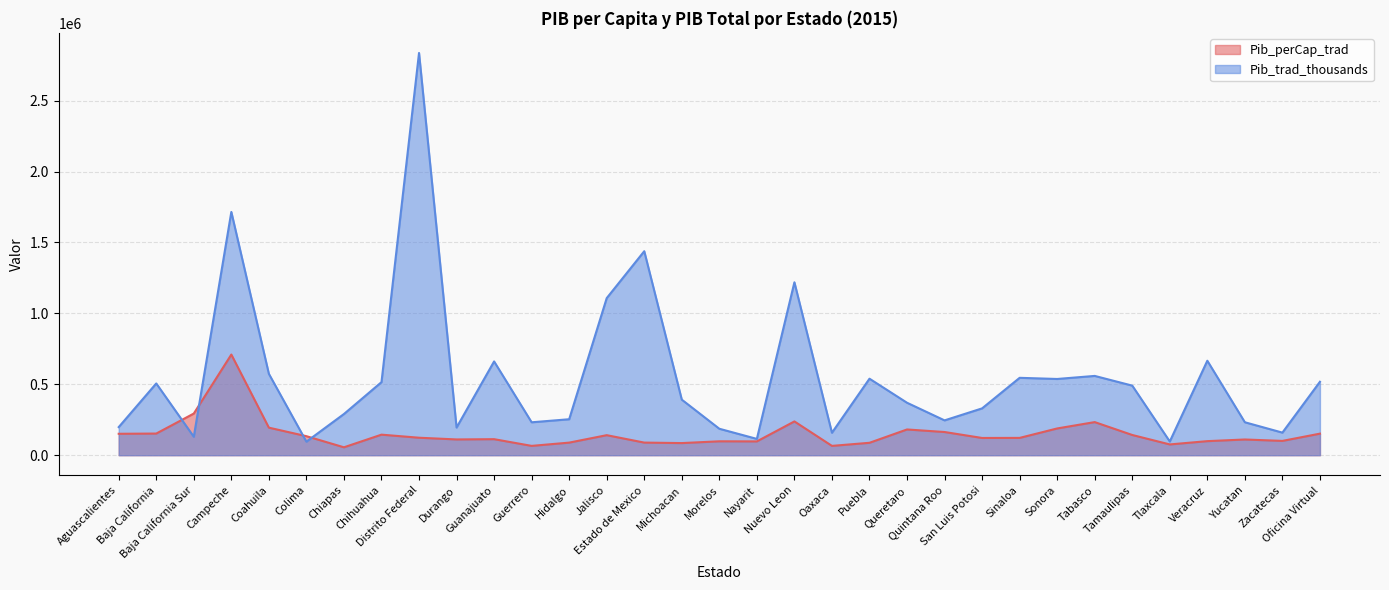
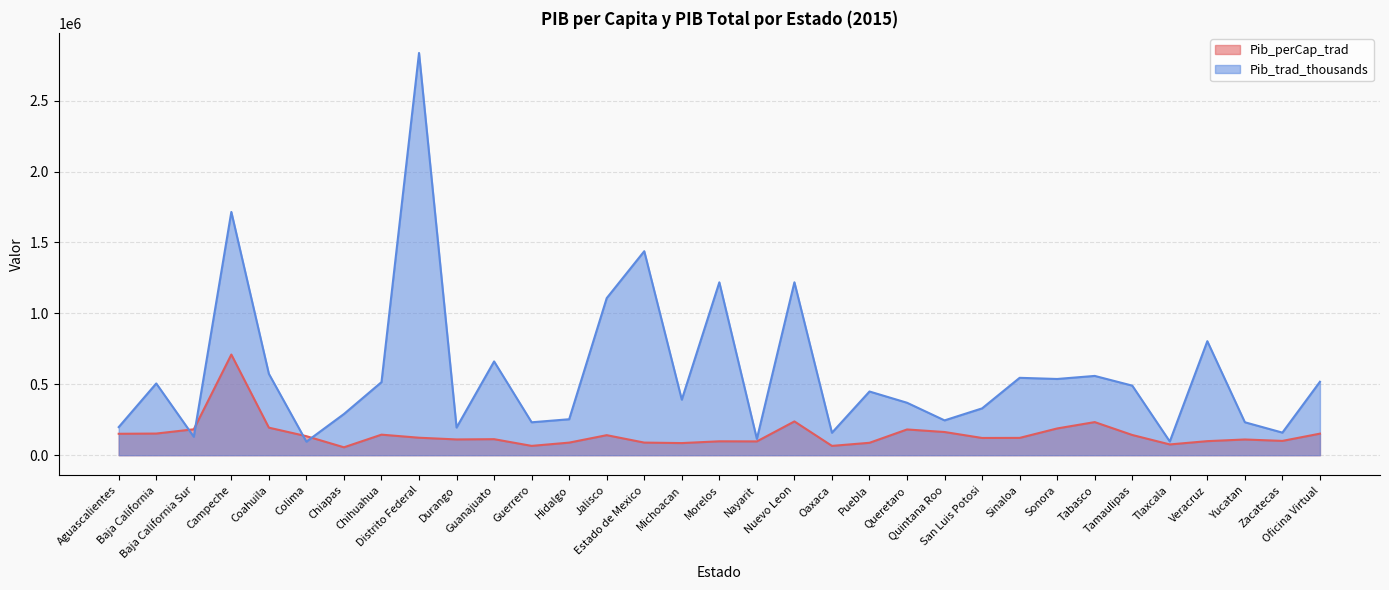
  {
    "Pib_perCap_trad": {
      "Aguascalientes": 150000,
      "Baja California": 150000,
-     "Baja California Sur": 290000,
+     "Baja California Sur": 180000,
      "Campeche": 710000,
      "Coahuila": 190000,
      "Colima": 130000,
      "Chiapas": 60000,
      "Chihuahua": 140000,
      "Distrito Federal": 120000,
      "Durango": 110000,
      "Guanajuato": 110000,
      "Guerrero": 70000,
      "Hidalgo": 90000,
      "Jalisco": 140000,
      "Estado de Mexico": 90000,
      "Michoacan": 90000,
      "Morelos": 100000,
      "Nuevo Leon": 240000,
      "Oaxaca": 70000,
      "Puebla": 90000,
      "Queretaro": 180000,
      "Quintana Roo": 160000,
      "San Luis Potosi": 120000,
      "Sinaloa": 120000,
      "Sonora": 190000,
      "Tabasco": 230000,
      "Tamaulipas": 140000,
      "Tlaxcala": 80000,
      "Veracruz": 100000,
      "Yucatan": 110000,
      "Zacatecas": 100000,
      "Oficina Virtual": 150000
    },
    "Pib_trad_thousands": {
      "Aguascalientes": 200000,
      "Baja California": 510000,
      "Baja California Sur": 130000,
      "Campeche": 1720000,
      "Coahuila": 570000,
      "Colima": 100000,
      "Chiapas": 290000,
      "Chihuahua": 520000,
      "Distrito Federal": 2840000,
      "Durango": 190000,
      "Guanajuato": 660000,
      "Guerrero": 230000,
      "Hidalgo": 250000,
      "Jalisco": 1110000,
      "Estado de Mexico": 1440000,
      "Michoacan": 390000,
-     "Morelos": 190000,
+     "Morelos": 1220000,
      "Nuevo Leon": 1220000,
      "Oaxaca": 160000,
-     "Puebla": 540000,
+     "Puebla": 450000,
      "Queretaro": 370000,
      "Quintana Roo": 250000,
      "San Luis Potosi": 330000,
      "Sinaloa": 550000,
      "Sonora": 540000,
      "Tabasco": 560000,
      "Tamaulipas": 490000,
      "Tlaxcala": 100000,
-     "Veracruz": 670000,
+     "Veracruz": 800000,
      "Yucatan": 230000,
      "Zacatecas": 160000,
      "Oficina Virtual": 520000
    }
  }
